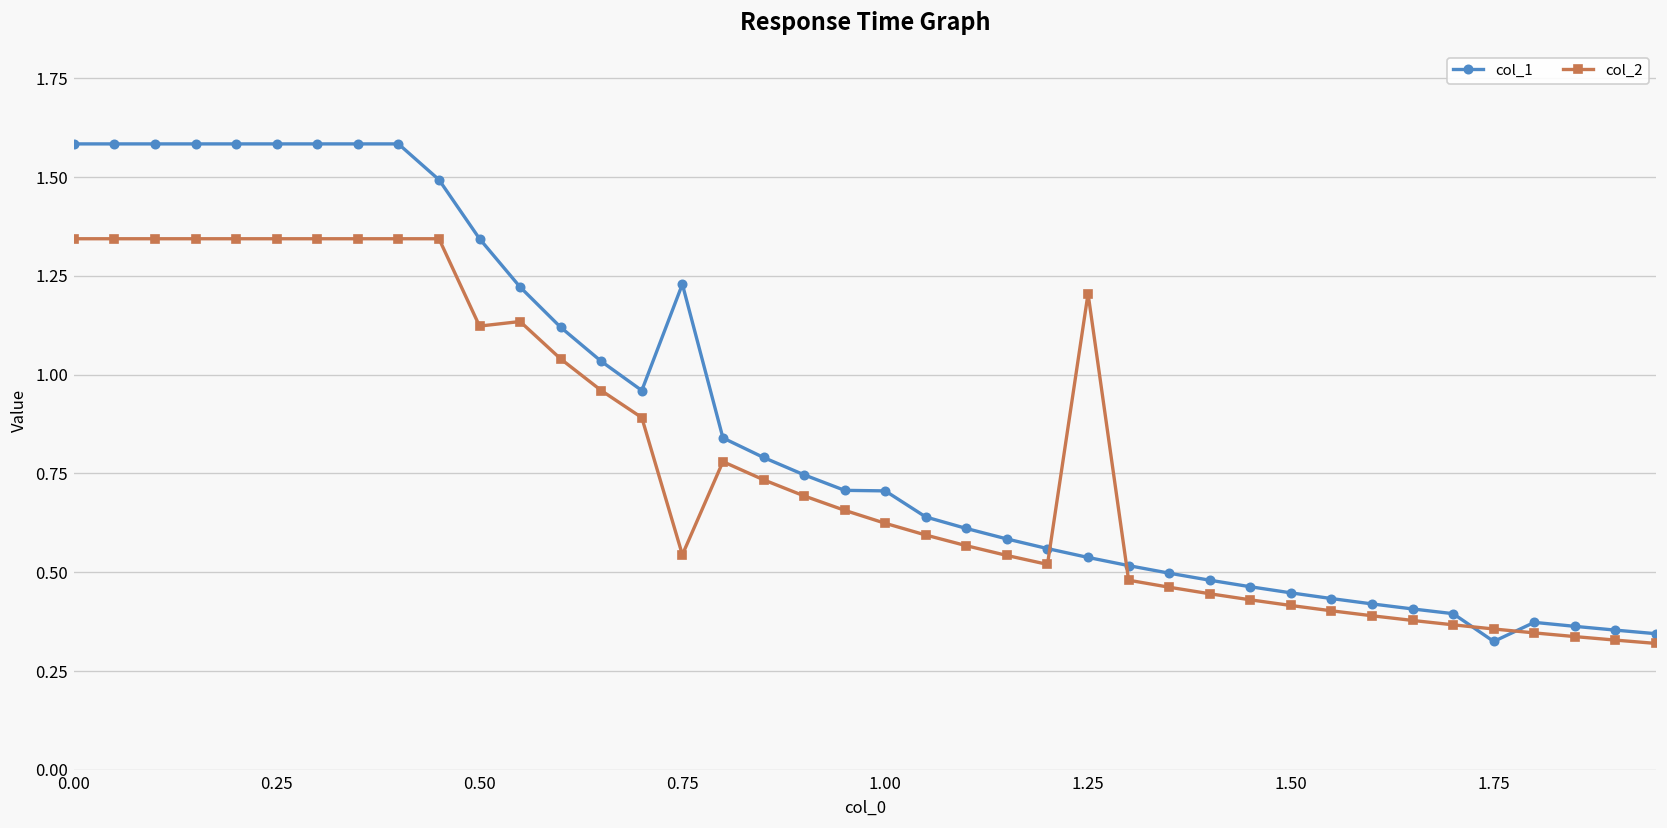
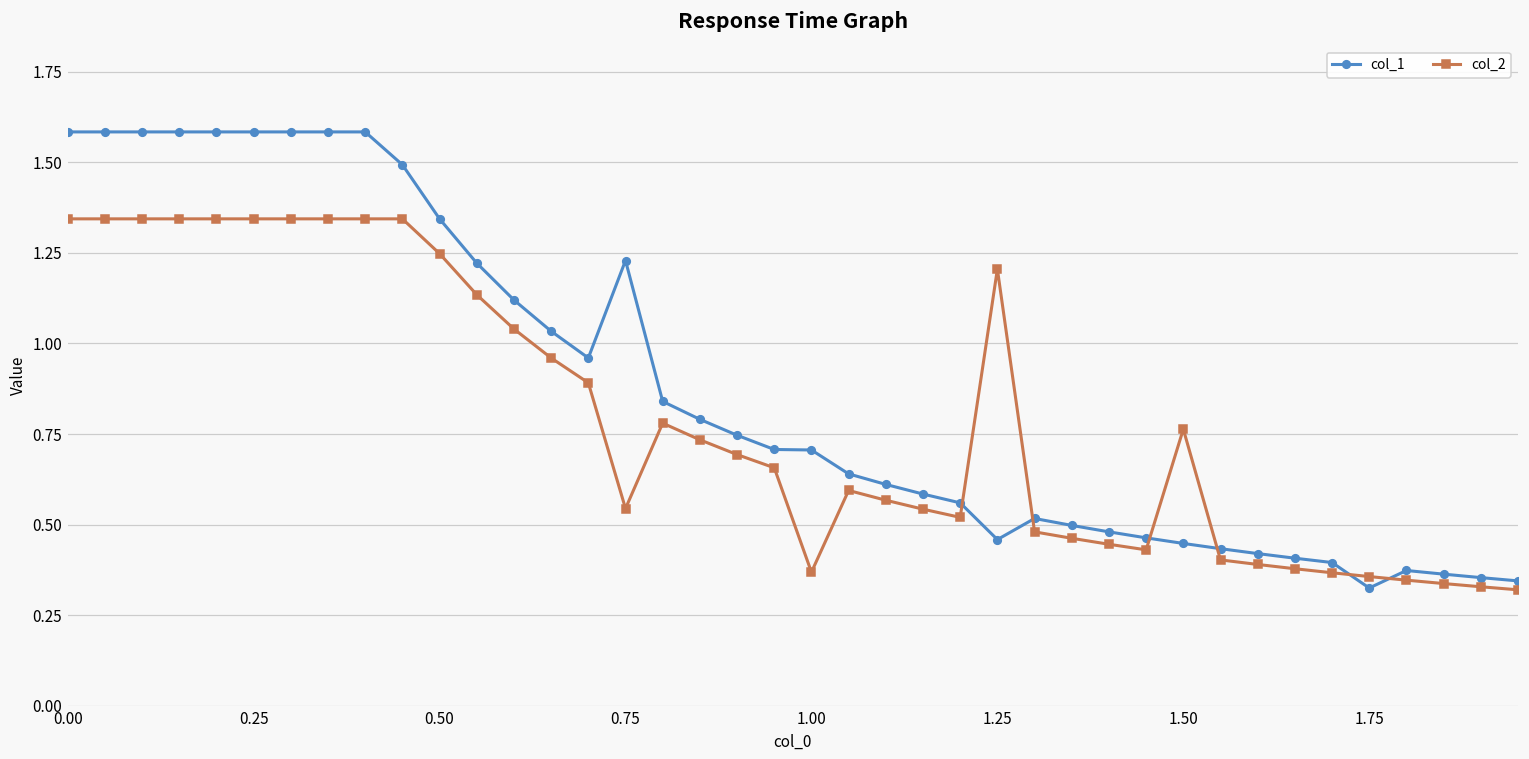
  {
    "col_1": {
      "0.00": 1.58,
      "0.25": 1.58,
      "0.50": 1.34,
      "0.75": 1.23,
      "1.00": 0.71,
-     "1.25": 0.54,
+     "1.25": 0.46,
      "1.50": 0.45,
      "1.75": 0.33
    },
    "col_2": {
      "0.00": 1.34,
      "0.25": 1.34,
-     "0.50": 1.12,
+     "0.50": 1.25,
      "0.75": 0.54,
-     "1.00": 0.62,
+     "1.00": 0.37,
      "1.25": 1.21,
-     "1.50": 0.42,
+     "1.50": 0.76,
      "1.75": 0.36
    }
  }
